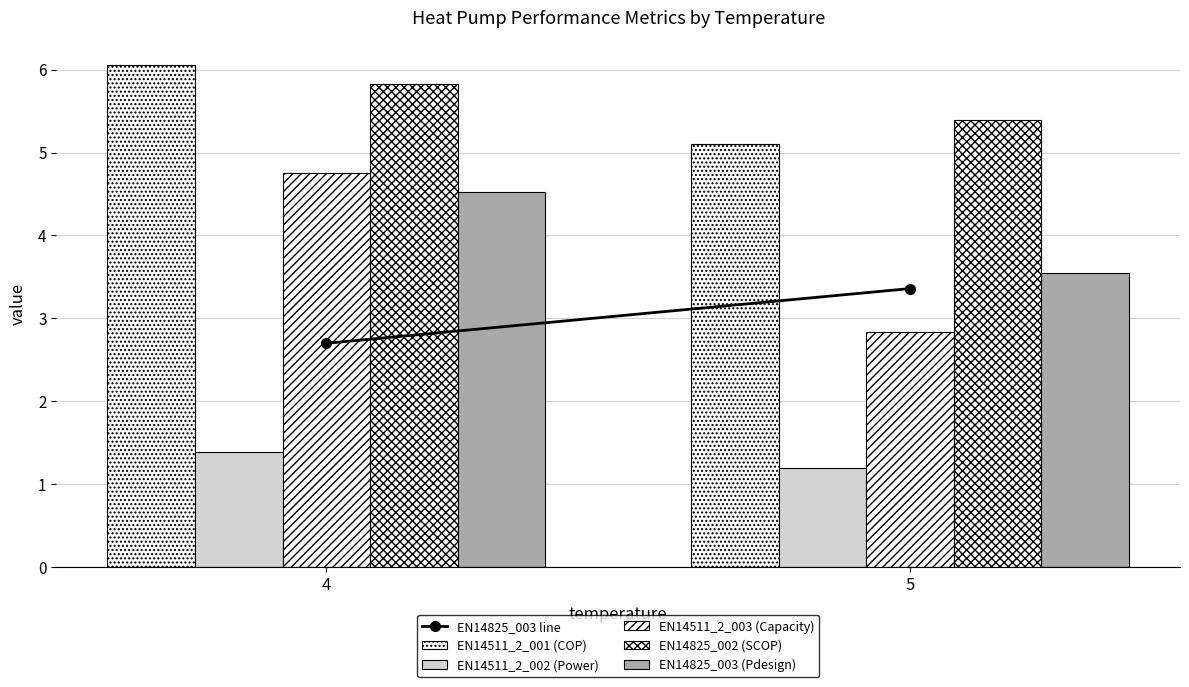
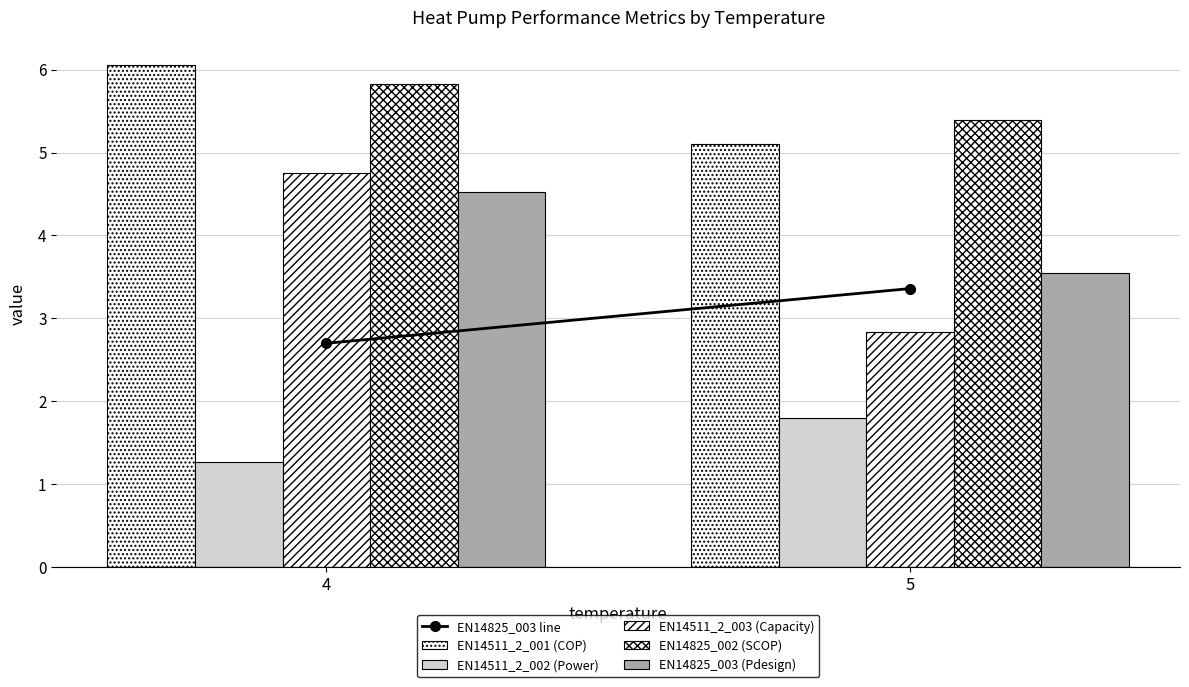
  {
    "EN14825_003 line": {
      "4": 2.7,
      "5": 3.4
    },
    "EN14511_2_002 (Power)": {
-     "4": 1.4,
-     "5": 1.2
+     "4": 1.3,
+     "5": 1.8
    },
    "EN14825_003 (Pdesign)": {
      "4": 4.5,
      "5": 3.6
    }
  }
